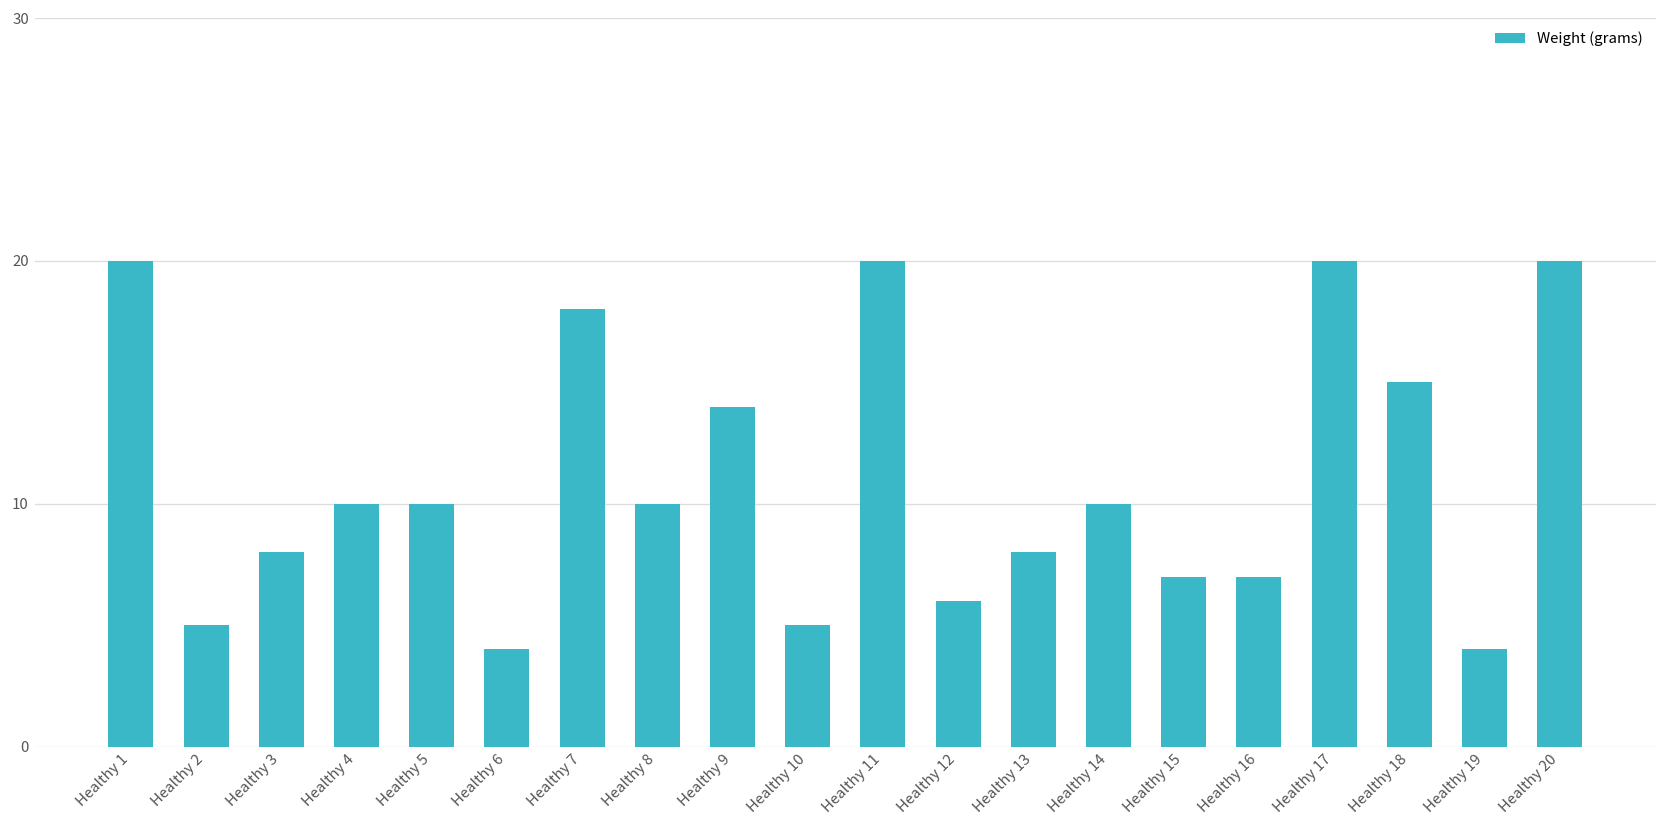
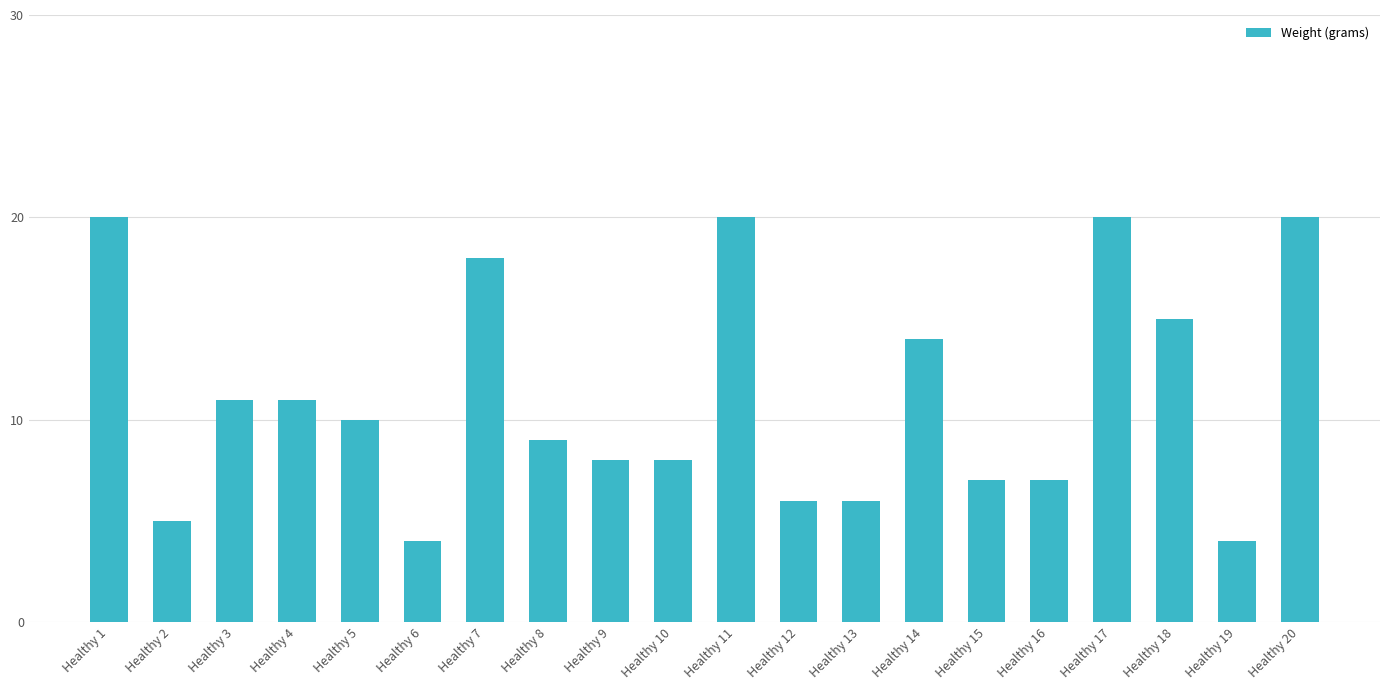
  {
    "Healthy 1": 20,
    "Healthy 2": 5,
-   "Healthy 3": 8,
-   "Healthy 4": 10,
+   "Healthy 3": 11,
+   "Healthy 4": 11,
    "Healthy 5": 10,
    "Healthy 6": 4,
    "Healthy 7": 18,
-   "Healthy 8": 10,
-   "Healthy 9": 14,
-   "Healthy 10": 5,
+   "Healthy 8": 9,
+   "Healthy 9": 8,
+   "Healthy 10": 8,
    "Healthy 11": 20,
    "Healthy 12": 6,
-   "Healthy 13": 8,
-   "Healthy 14": 10,
+   "Healthy 13": 6,
+   "Healthy 14": 14,
    "Healthy 15": 7,
    "Healthy 16": 7,
    "Healthy 17": 20,
    "Healthy 18": 15,
    "Healthy 19": 4,
    "Healthy 20": 20
  }
